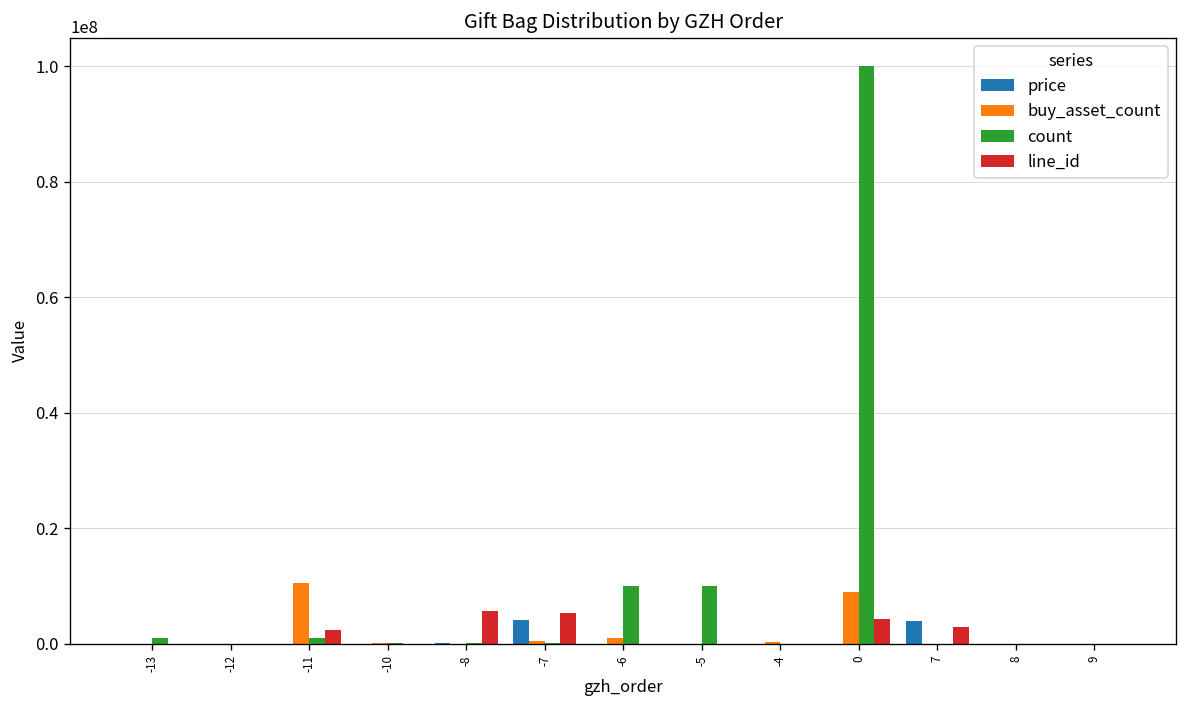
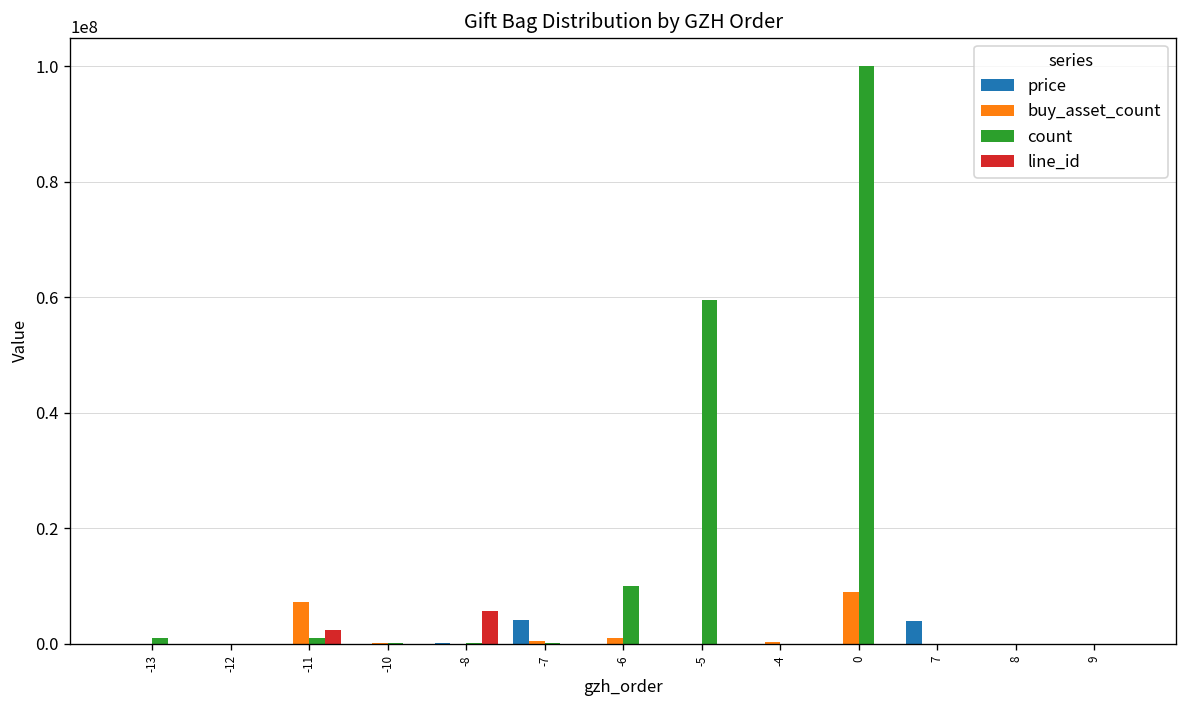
  {
    "price": {
      "-7": 4000000,
      "7": 4000000
    },
    "buy_asset_count": {
      "-13": 0,
      "-12": 0,
-     "-11": 11000000,
+     "-11": 7000000,
      "-8": 0,
      "-6": 1000000,
      "0": 9000000
    },
    "count": {
      "-13": 1000000,
      "-11": 1000000,
      "-6": 10000000,
-     "-5": 10000000,
+     "-5": 60000000,
      "-4": 0,
      "0": 100000000,
      "7": 0,
      "8": 0,
      "9": 0
    },
    "line_id": {
      "-11": 2000000,
      "-8": 6000000,
-     "-7": 5000000,
-     "0": 4000000,
-     "7": 3000000
+     "-7": 0,
+     "0": 0,
+     "7": 0
    }
  }
